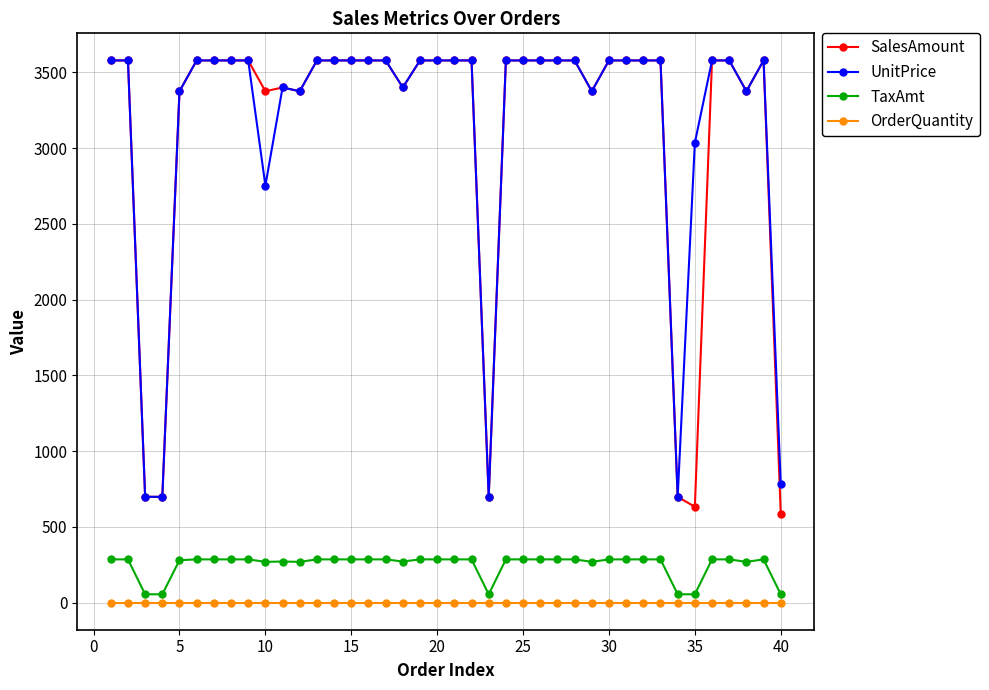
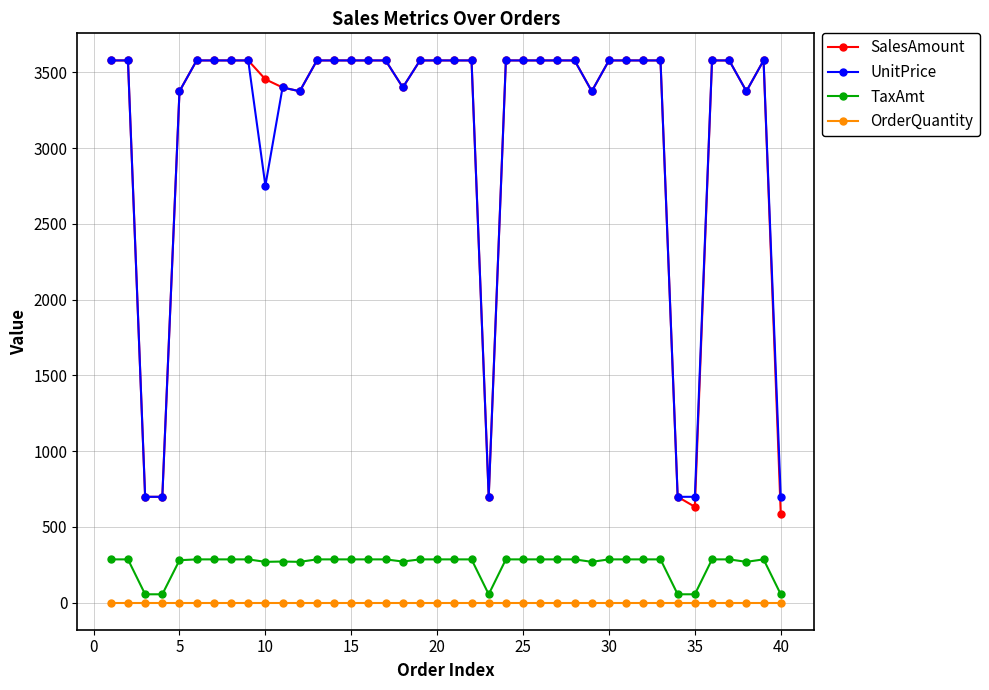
  {
    "SalesAmount": {
-     "10": 3370,
+     "10": 3450,
      "35": 630,
      "40": 590
    },
    "UnitPrice": {
      "10": 2750,
-     "35": 3040,
-     "40": 780
+     "35": 700,
+     "40": 700
    },
    "TaxAmt": {
      "5": 280,
      "10": 270,
      "15": 290,
      "20": 290,
      "25": 290,
      "30": 290,
      "35": 60,
      "40": 60
    },
    "OrderQuantity": {
      "5": 0,
      "10": 0,
      "15": 0,
      "20": 0,
      "25": 0,
      "30": 0,
      "35": 0,
      "40": 0
    }
  }
